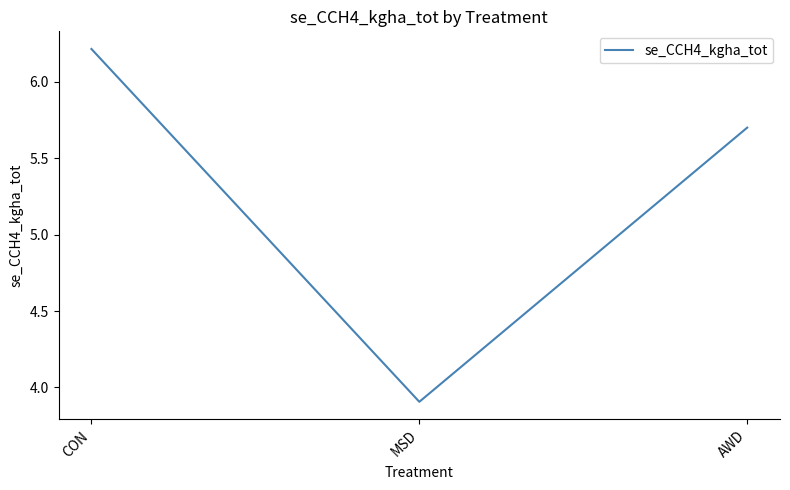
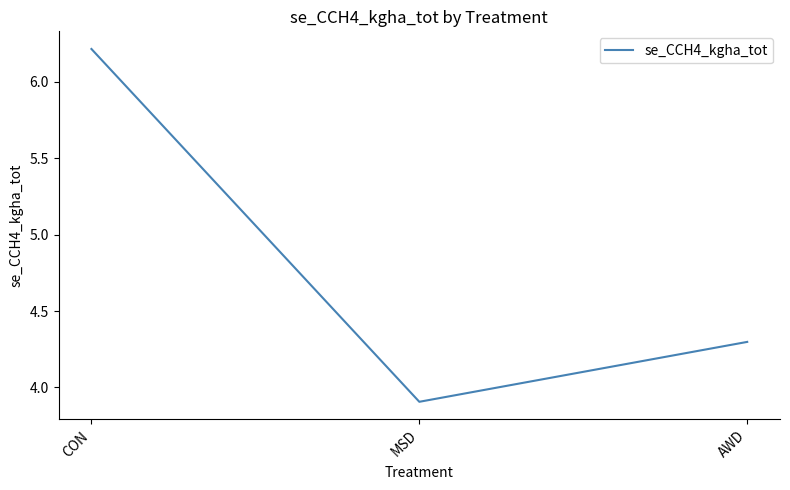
  {
    "CON": 6.22,
    "MSD": 3.91,
-   "AWD": 5.70
+   "AWD": 4.30
  }
